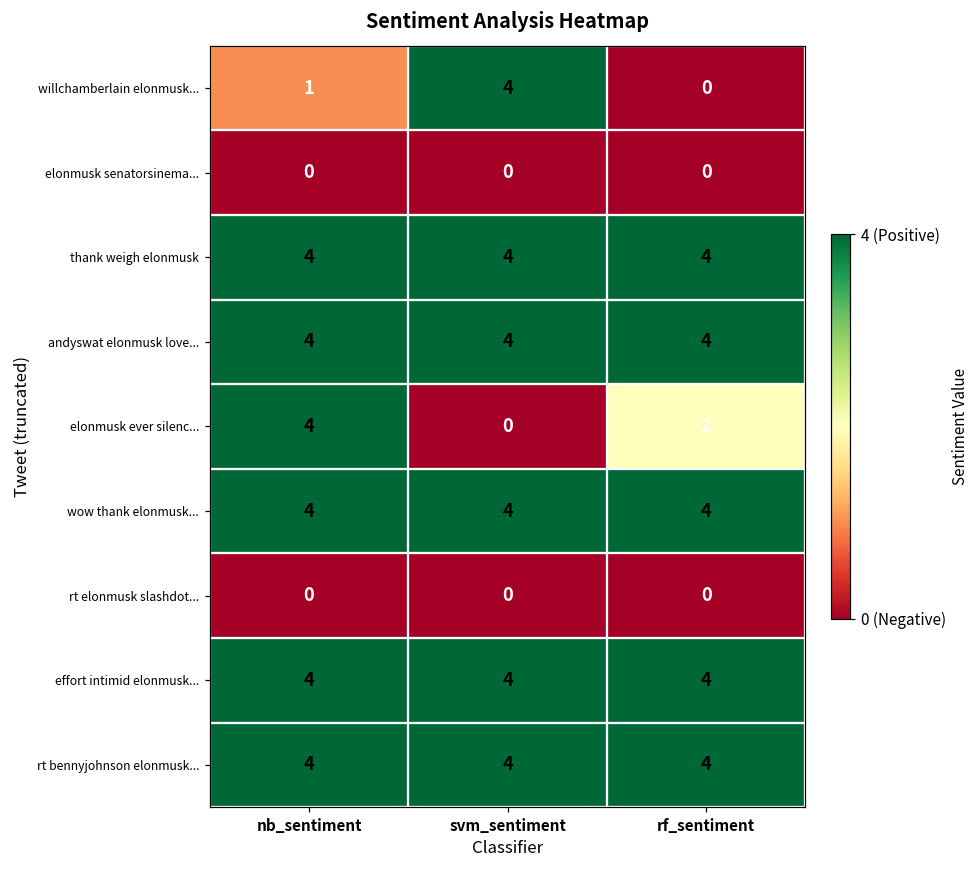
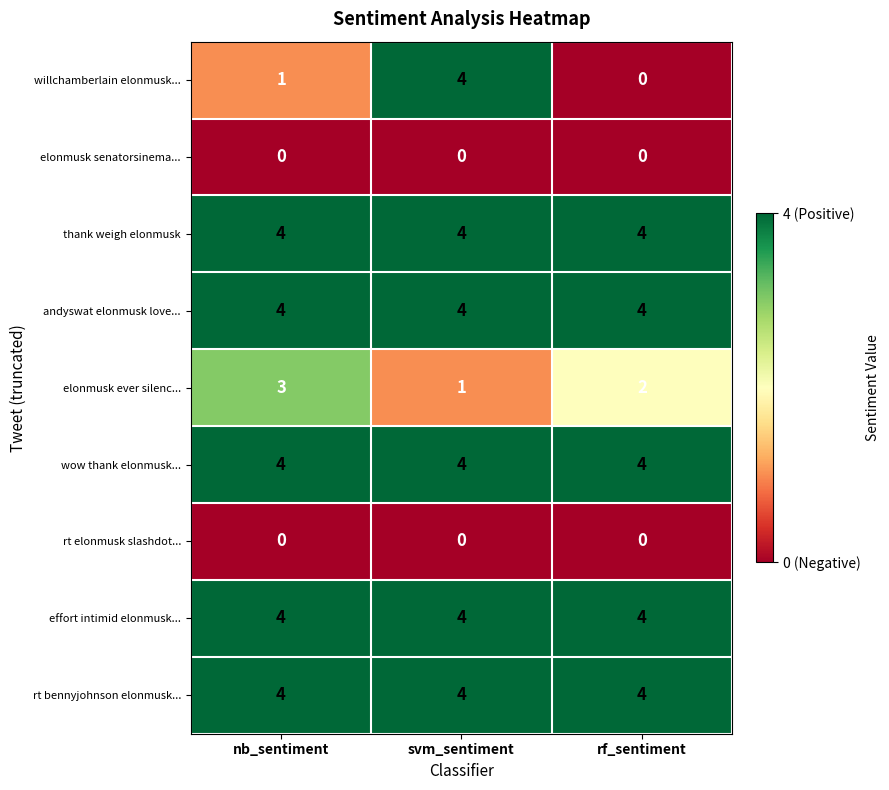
  {
    "willchamberlain elonmusk...": {
      "nb_sentiment": 1,
      "svm_sentiment": 4,
      "rf_sentiment": 0
    },
    "elonmusk senatorsinema...": {
      "nb_sentiment": 0,
      "svm_sentiment": 0,
      "rf_sentiment": 0
    },
    "thank weigh elonmusk": {
      "nb_sentiment": 4,
      "svm_sentiment": 4,
      "rf_sentiment": 4
    },
    "andyswat elonmusk love...": {
      "nb_sentiment": 4,
      "svm_sentiment": 4,
      "rf_sentiment": 4
    },
    "elonmusk ever silenc...": {
-     "nb_sentiment": 4,
-     "svm_sentiment": 0,
+     "nb_sentiment": 3,
+     "svm_sentiment": 1,
      "rf_sentiment": 2
    },
    "wow thank elonmusk...": {
      "nb_sentiment": 4,
      "svm_sentiment": 4,
      "rf_sentiment": 4
    },
    "rt elonmusk slashdot...": {
      "nb_sentiment": 0,
      "svm_sentiment": 0,
      "rf_sentiment": 0
    },
    "effort intimid elonmusk...": {
      "nb_sentiment": 4,
      "svm_sentiment": 4,
      "rf_sentiment": 4
    },
    "rt bennyjohnson elonmusk...": {
      "nb_sentiment": 4,
      "svm_sentiment": 4,
      "rf_sentiment": 4
    }
  }
